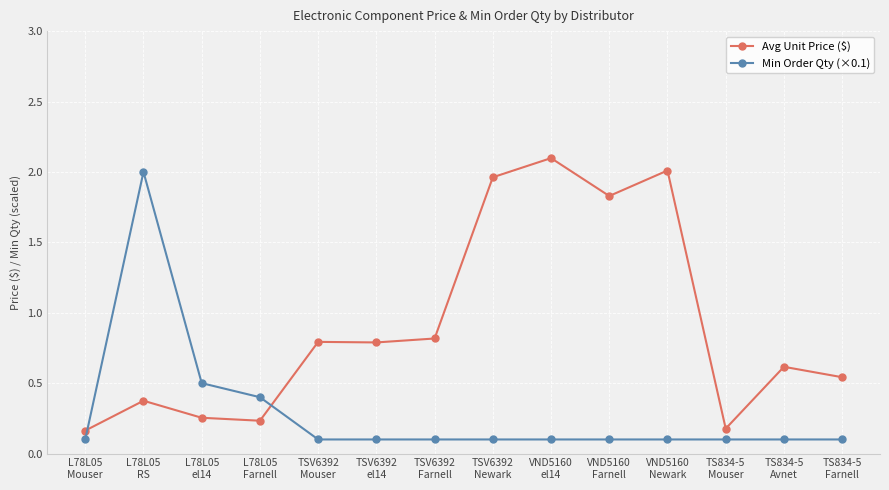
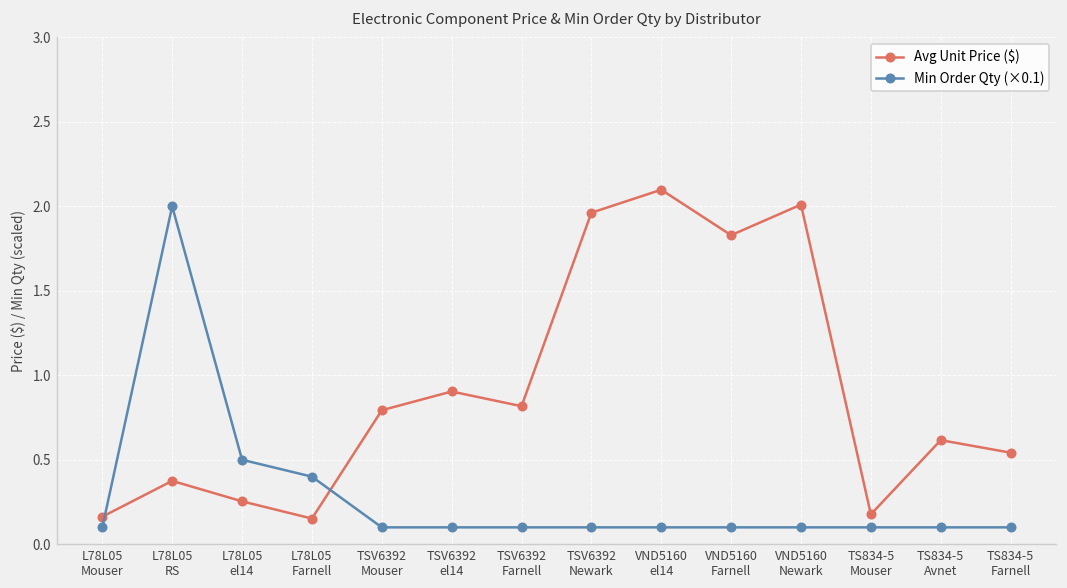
  {
    "Avg Unit Price ($)": {
      "L78L05 Mouser": 0.16,
      "L78L05 RS": 0.38,
      "L78L05 el14": 0.25,
-     "L78L05 Farnell": 0.23,
+     "L78L05 Farnell": 0.15,
      "TSV6392 Mouser": 0.79,
-     "TSV6392 el14": 0.79,
+     "TSV6392 el14": 0.90,
      "TSV6392 Farnell": 0.82,
      "TSV6392 Newark": 1.96,
      "VND5160 el14": 2.10,
      "VND5160 Farnell": 1.83,
      "VND5160 Newark": 2.01,
      "TS834-5 Mouser": 0.18,
      "TS834-5 Avnet": 0.62,
      "TS834-5 Farnell": 0.54
    },
    "Min Order Qty (×0.1)": {
      "L78L05 Mouser": 0.10,
      "L78L05 RS": 2.00,
      "L78L05 el14": 0.50,
      "L78L05 Farnell": 0.40,
      "TSV6392 Mouser": 0.10,
      "TSV6392 el14": 0.10,
      "TSV6392 Farnell": 0.10,
      "TSV6392 Newark": 0.10,
      "VND5160 el14": 0.10,
      "VND5160 Farnell": 0.10,
      "VND5160 Newark": 0.10,
      "TS834-5 Mouser": 0.10,
      "TS834-5 Avnet": 0.10,
      "TS834-5 Farnell": 0.10
    }
  }
